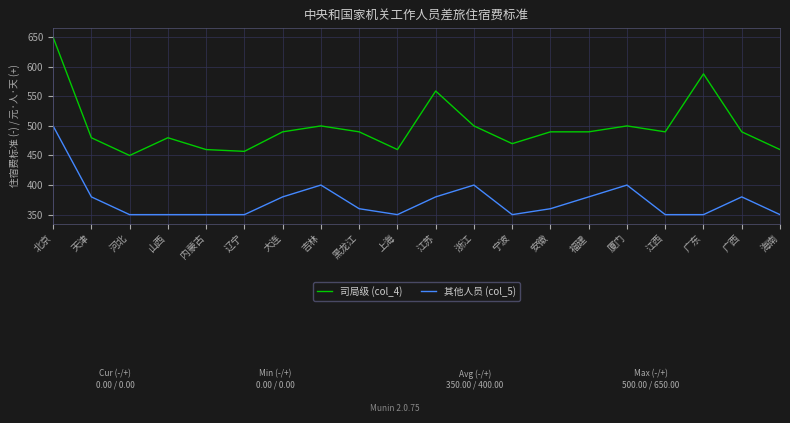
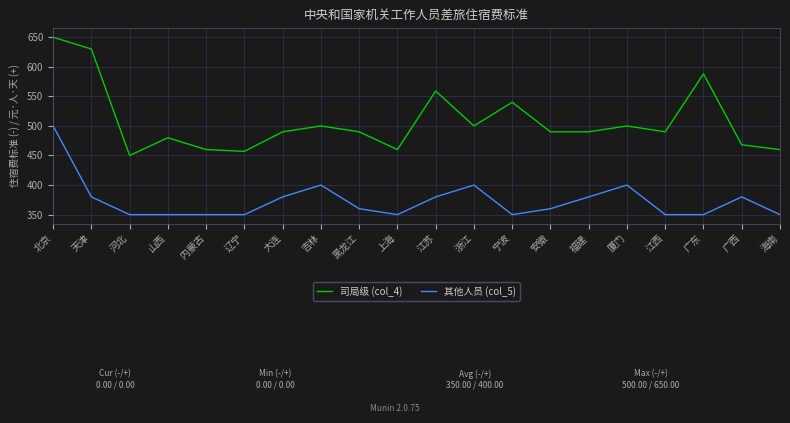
  {
    "司局级 (col_4)": {
      "北京": 650,
-     "天津": 480,
+     "天津": 630,
      "河北": 450,
      "山西": 480,
      "内蒙古": 460,
      "辽宁": 460,
      "大连": 490,
      "吉林": 500,
      "黑龙江": 490,
      "上海": 460,
      "江苏": 560,
      "浙江": 500,
-     "宁波": 470,
+     "宁波": 540,
      "安徽": 490,
      "福建": 490,
      "厦门": 500,
      "江西": 490,
      "广东": 590,
-     "广西": 490,
+     "广西": 470,
      "海南": 460
    },
    "其他人员 (col_5)": {
      "北京": 500,
      "天津": 380,
      "河北": 350,
      "山西": 350,
      "内蒙古": 350,
      "辽宁": 350,
      "大连": 380,
      "吉林": 400,
      "黑龙江": 360,
      "上海": 350,
      "江苏": 380,
      "浙江": 400,
      "宁波": 350,
      "安徽": 360,
      "福建": 380,
      "厦门": 400,
      "江西": 350,
      "广东": 350,
      "广西": 380,
      "海南": 350
    }
  }
